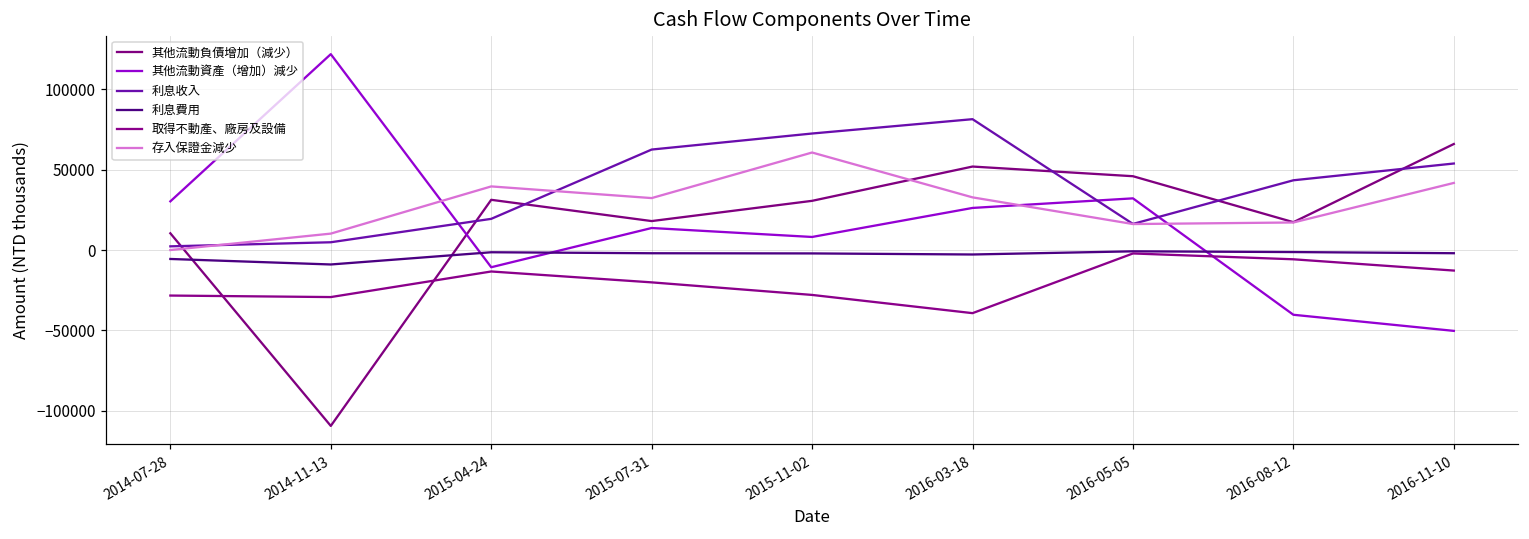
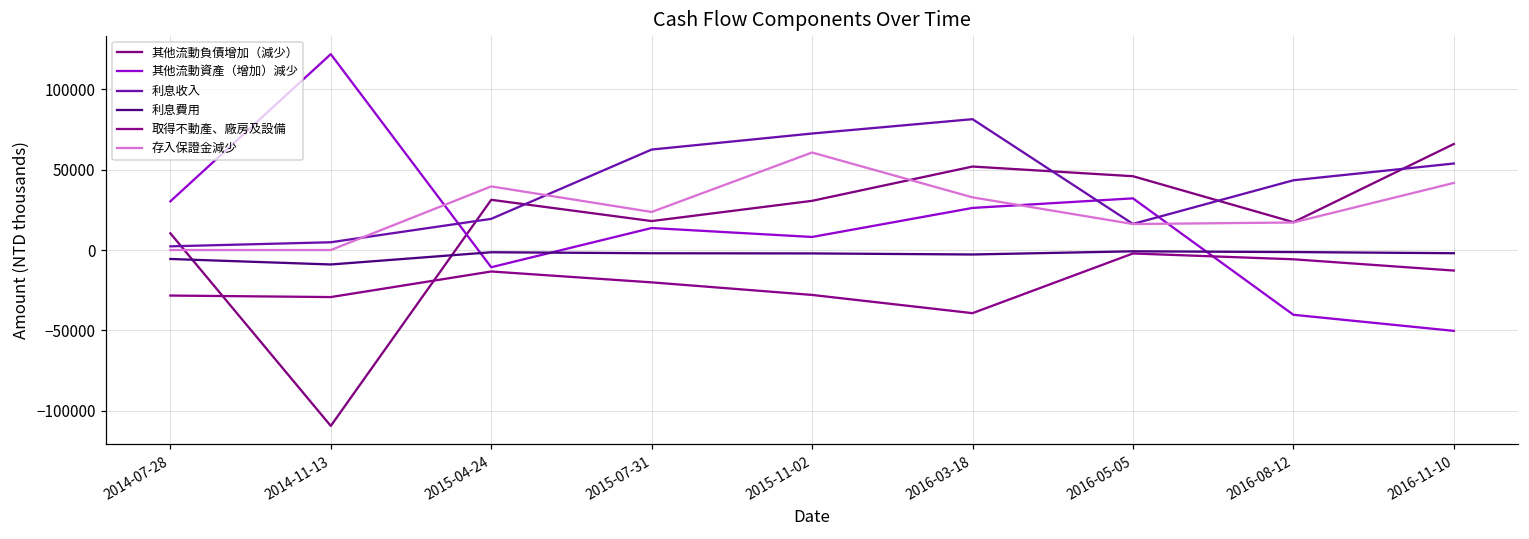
  {
    "存入保證金減少": {
      "2014-07-28": 0,
-     "2014-11-13": 10000,
+     "2014-11-13": 0,
      "2015-04-24": 40000,
-     "2015-07-31": 32000,
+     "2015-07-31": 24000,
      "2015-11-02": 61000,
      "2016-03-18": 33000,
      "2016-11-10": 42000
    }
  }
